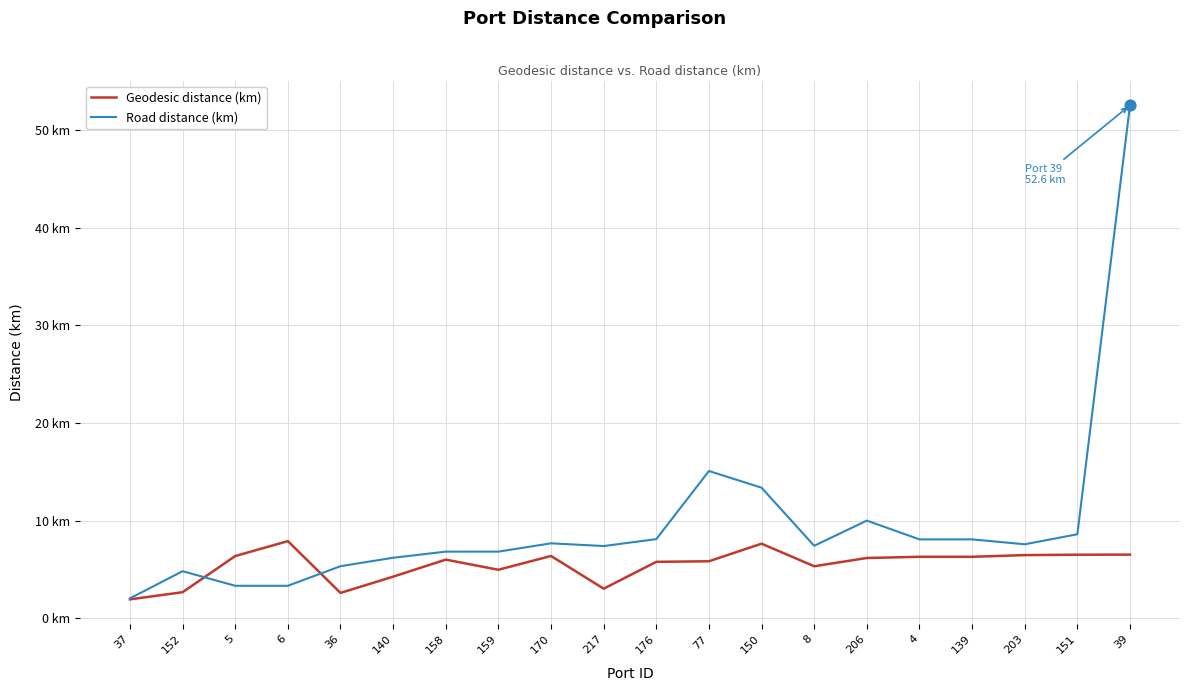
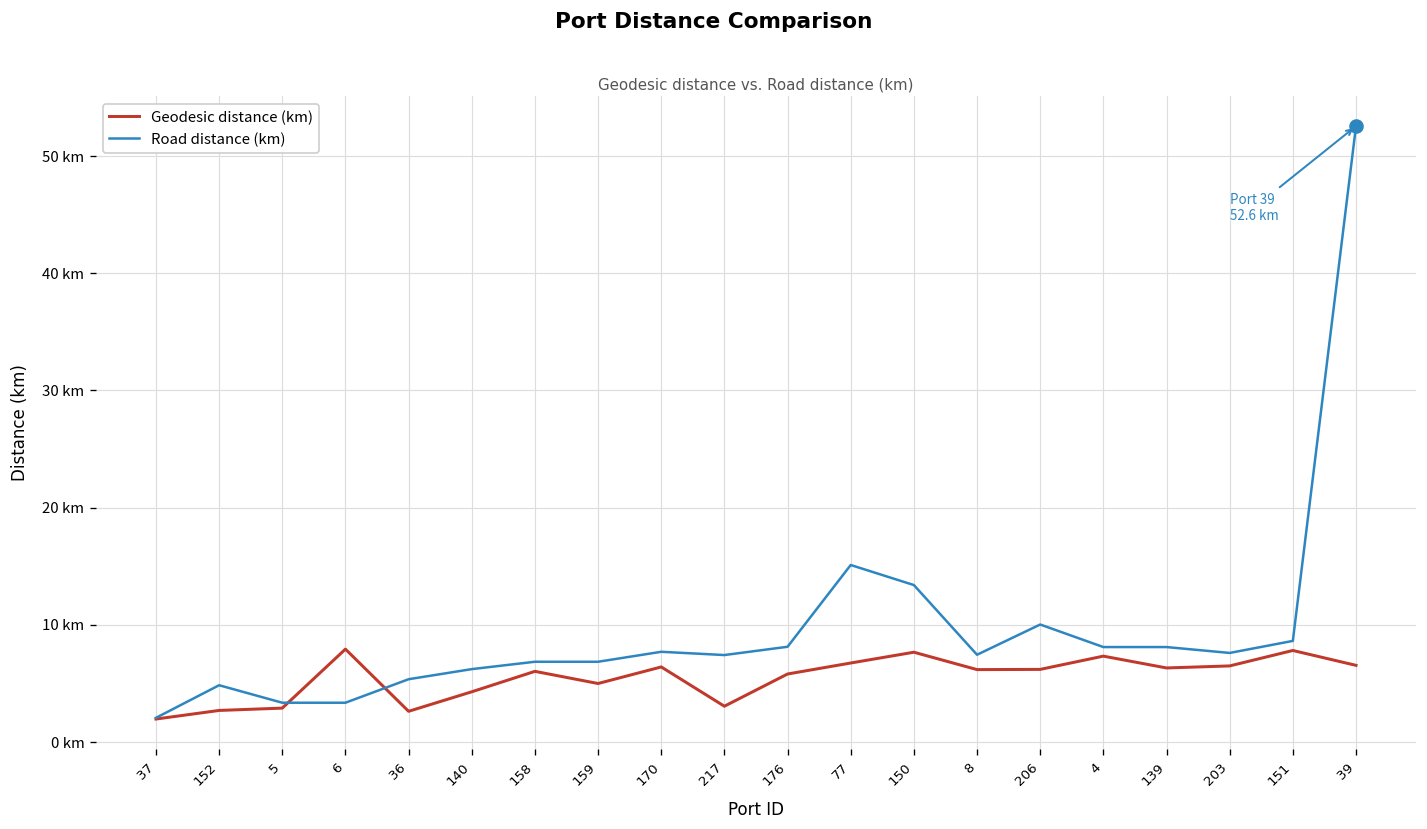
  {
    "Geodesic distance (km)": {
      "152": "3 km",
-     "5": "6 km",
+     "5": "3 km",
      "6": "8 km",
      "36": "3 km",
      "140": "4 km",
      "158": "6 km",
      "159": "5 km",
      "170": "6 km",
      "217": "3 km",
      "176": "6 km",
-     "77": "6 km",
+     "77": "7 km",
      "150": "8 km",
-     "8": "5 km",
+     "8": "6 km",
      "206": "6 km",
-     "4": "6 km",
+     "4": "7 km",
      "139": "6 km",
      "203": "6 km",
-     "151": "7 km",
+     "151": "8 km",
      "39": "7 km"
    }
  }
